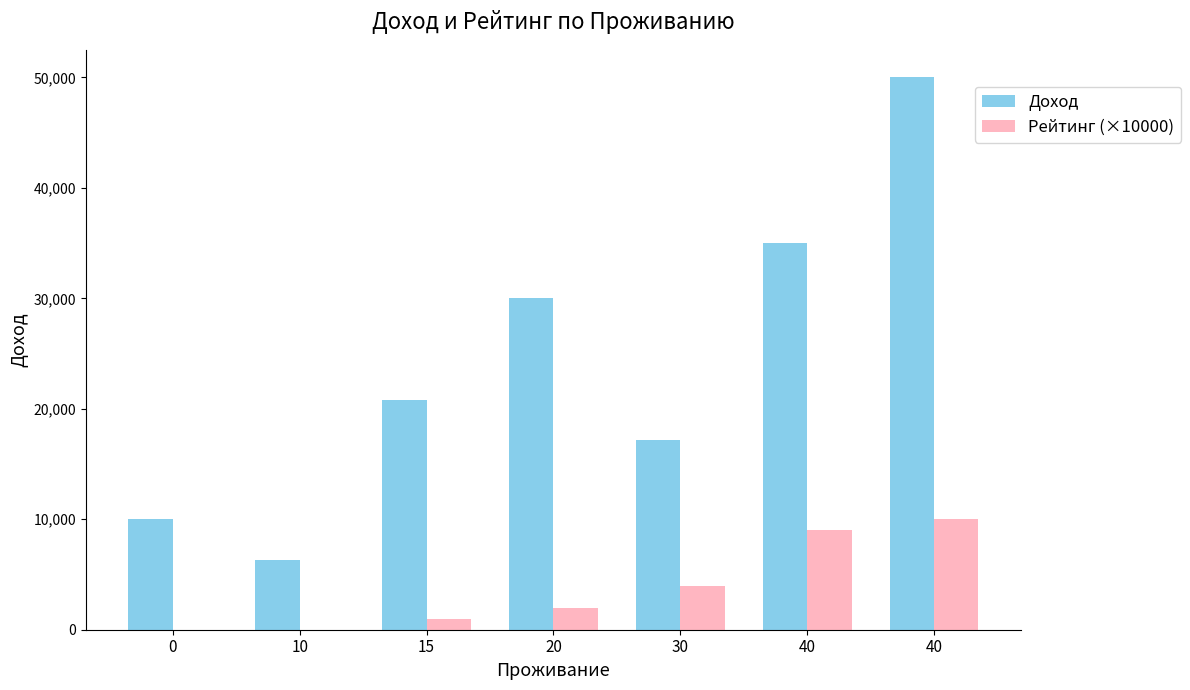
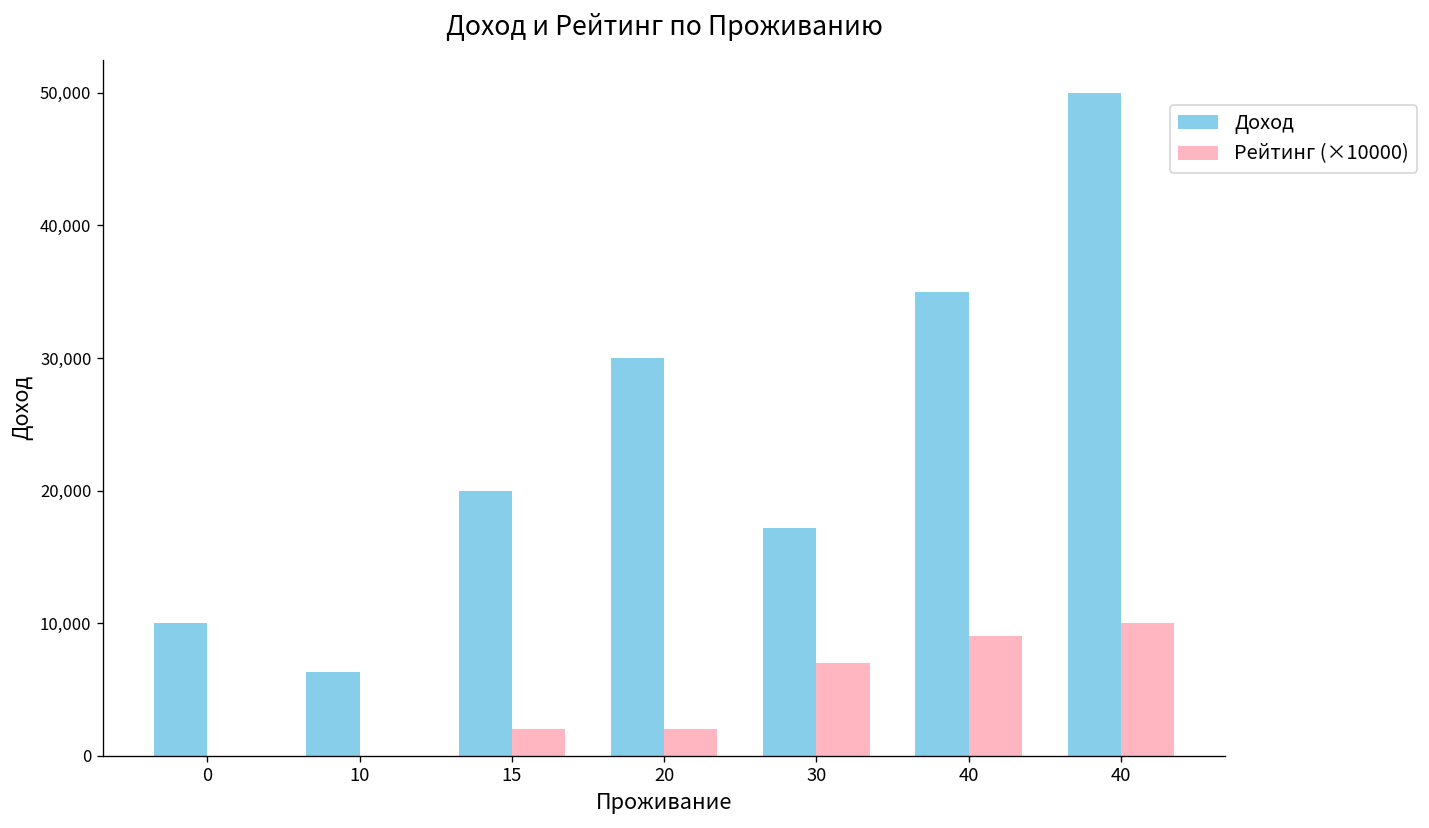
  {
    "Доход": {
      "0": "10,000",
      "10": "6,300",
-     "15": "20,800",
+     "15": "20,000",
      "20": "30,000",
      "30": "17,200"
    },
    "Рейтинг (×10000)": {
      "0": "0",
      "10": "0",
-     "15": "1,000",
+     "15": "2,000",
      "20": "2,000",
-     "30": "4,000"
+     "30": "7,000"
    }
  }
